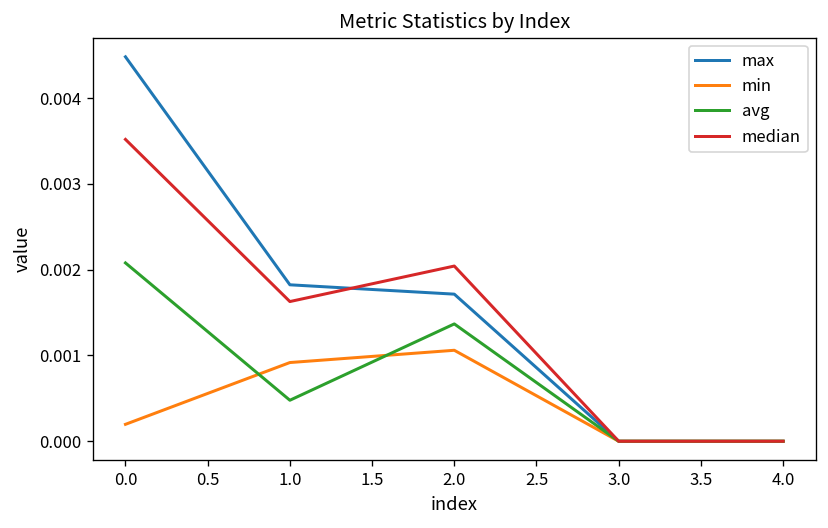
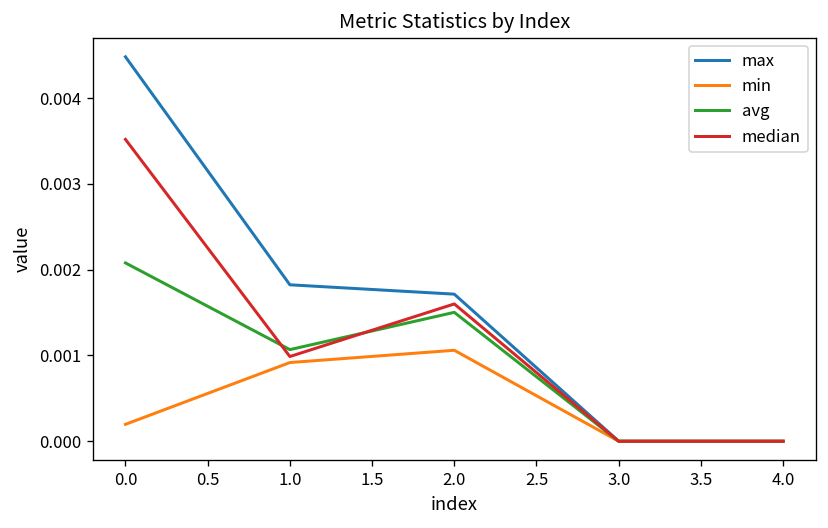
  {
    "max": {
      "0.0": 0.0045,
      "1.0": 0.0018,
      "2.0": 0.0017
    },
    "min": {
      "0.0": 0.0002,
      "1.0": 0.0009,
      "2.0": 0.0011
    },
    "avg": {
      "0.0": 0.0021,
-     "1.0": 0.0005,
-     "2.0": 0.0014
+     "1.0": 0.0011,
+     "2.0": 0.0015
    },
    "median": {
      "0.0": 0.0035,
-     "1.0": 0.0016,
-     "2.0": 0.0020
+     "1.0": 0.0010,
+     "2.0": 0.0016
    }
  }
